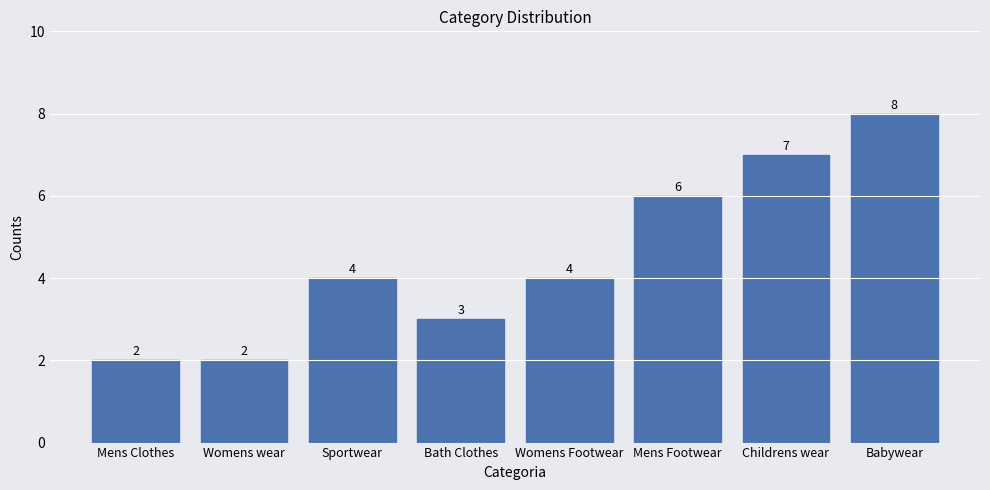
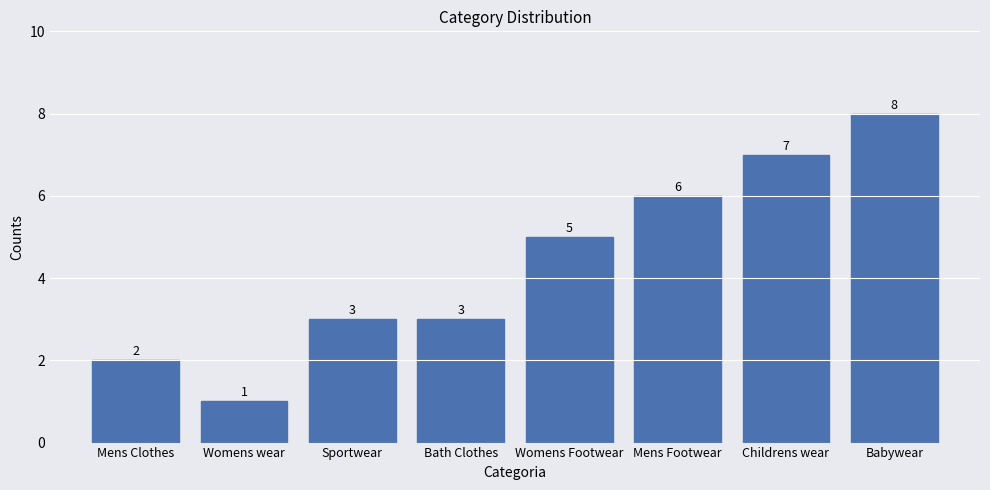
  {
    "Mens Clothes": 2,
-   "Womens wear": 2,
-   "Sportwear": 4,
+   "Womens wear": 1,
+   "Sportwear": 3,
    "Bath Clothes": 3,
-   "Womens Footwear": 4,
+   "Womens Footwear": 5,
    "Mens Footwear": 6,
    "Childrens wear": 7,
    "Babywear": 8
  }
